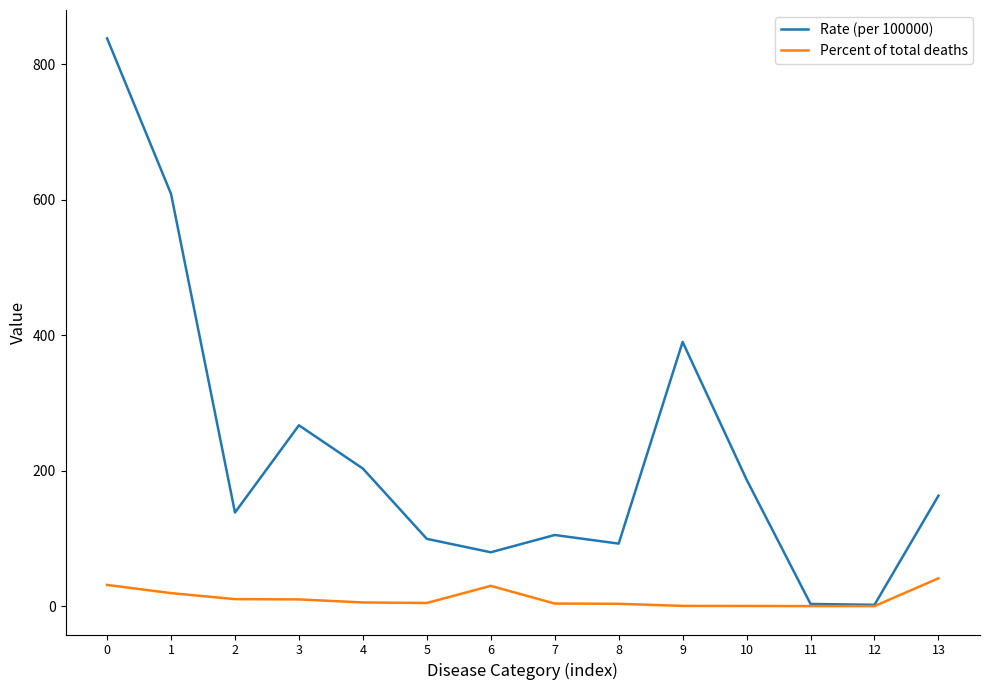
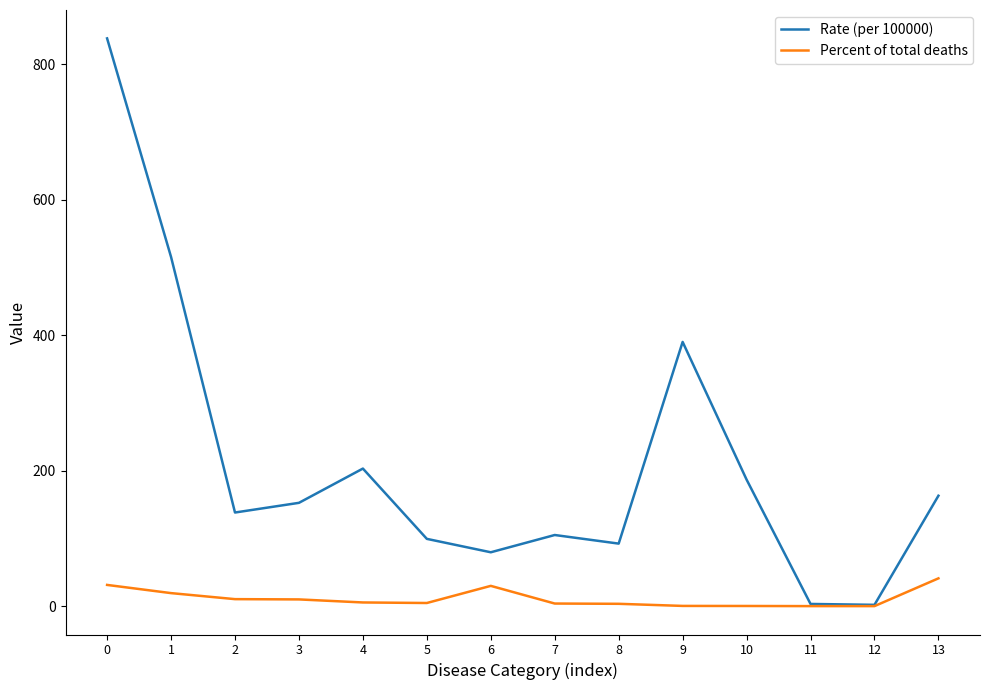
  {
    "Rate (per 100000)": {
      "0": 840,
-     "1": 610,
+     "1": 520,
      "2": 140,
-     "3": 270,
+     "3": 150,
      "4": 200,
      "5": 100,
      "6": 80,
      "7": 110,
      "8": 90,
      "9": 390,
      "10": 190,
      "13": 160
    },
    "Percent of total deaths": {
      "0": 30,
      "1": 20,
      "2": 10,
      "3": 10,
      "4": 10,
      "5": 0,
      "6": 30,
      "7": 0,
      "8": 0,
      "9": 0,
      "10": 0,
      "13": 40
    }
  }
